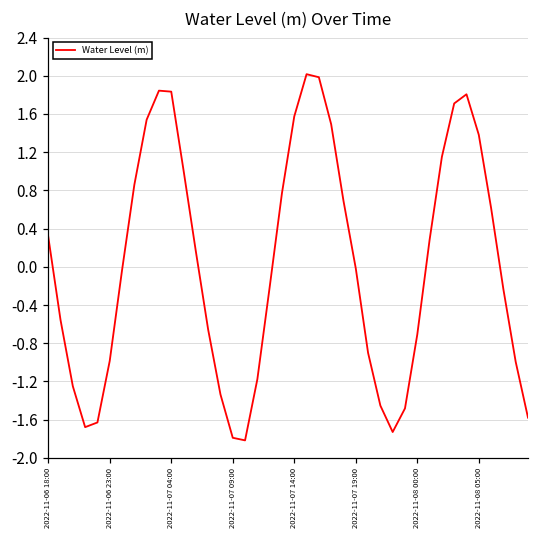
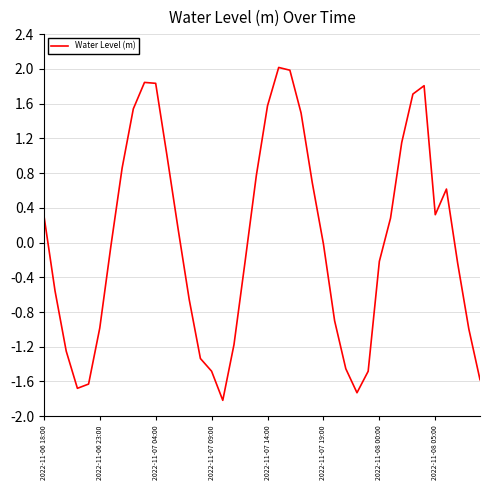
  {
    "2022-11-06 18:00": 0.3,
    "2022-11-06 23:00": -1.0,
    "2022-11-07 04:00": 1.8,
-   "2022-11-07 09:00": -1.8,
+   "2022-11-07 09:00": -1.5,
    "2022-11-07 14:00": 1.6,
    "2022-11-07 19:00": 0.0,
-   "2022-11-08 00:00": -0.7,
-   "2022-11-08 05:00": 1.4
+   "2022-11-08 00:00": -0.2,
+   "2022-11-08 05:00": 0.3
  }
